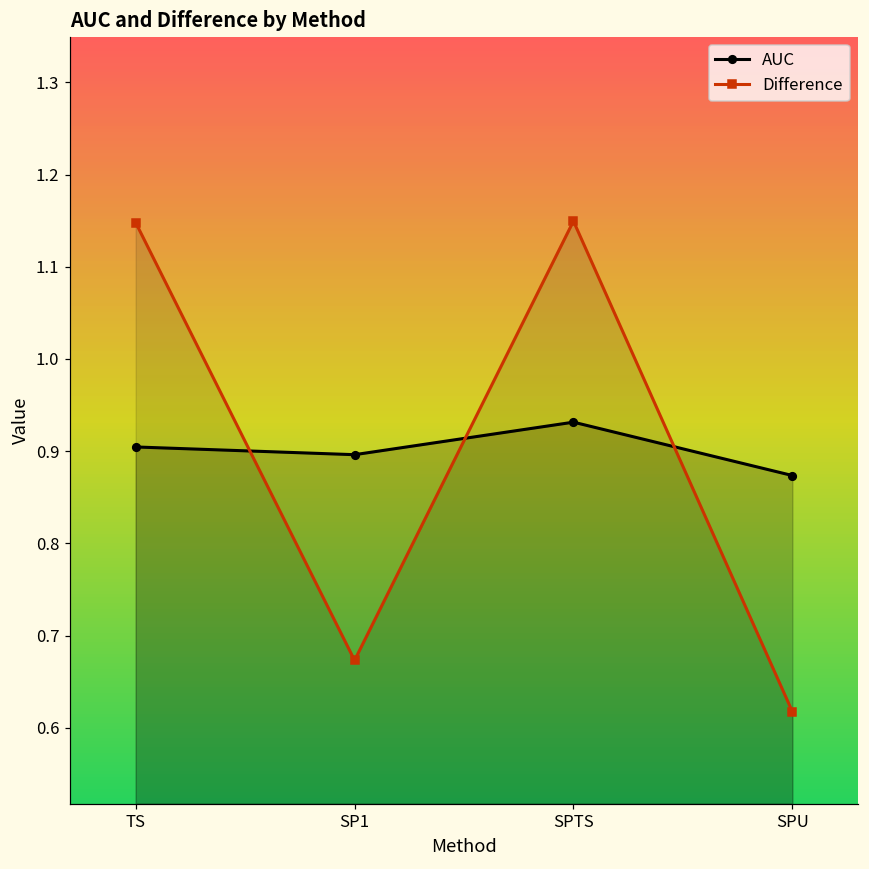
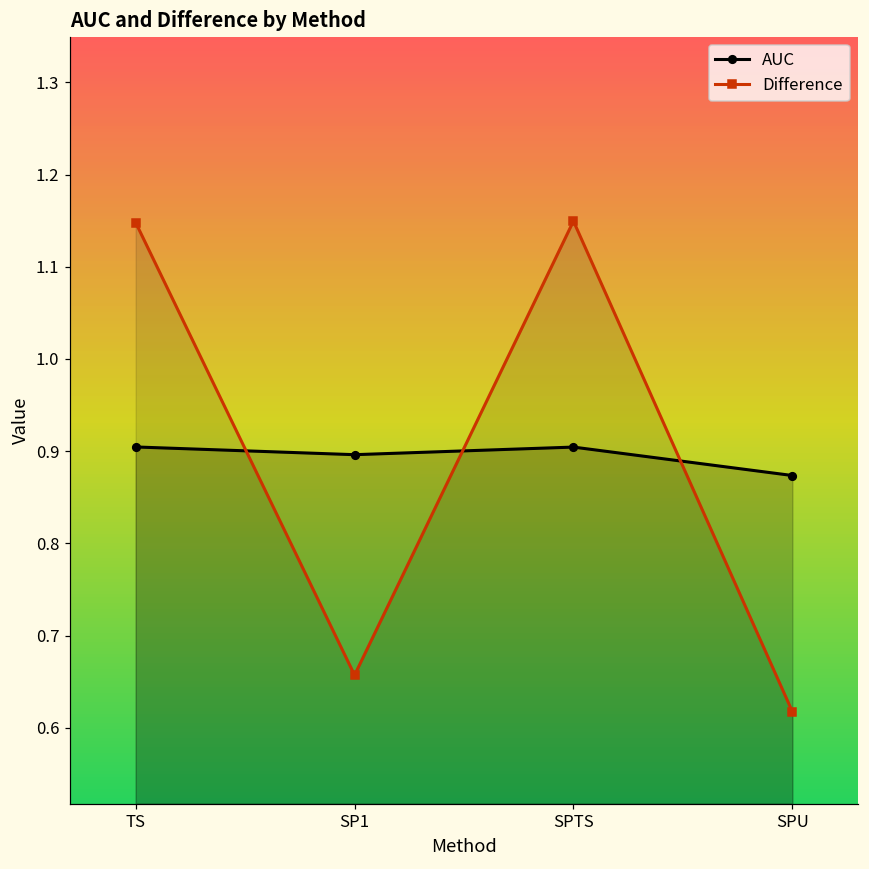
  {
    "AUC": {
      "TS": 0.90,
      "SP1": 0.90,
-     "SPTS": 0.93,
+     "SPTS": 0.90,
      "SPU": 0.87
    },
    "Difference": {
      "TS": 1.15,
-     "SP1": 0.67,
+     "SP1": 0.66,
      "SPTS": 1.15,
      "SPU": 0.62
    }
  }
